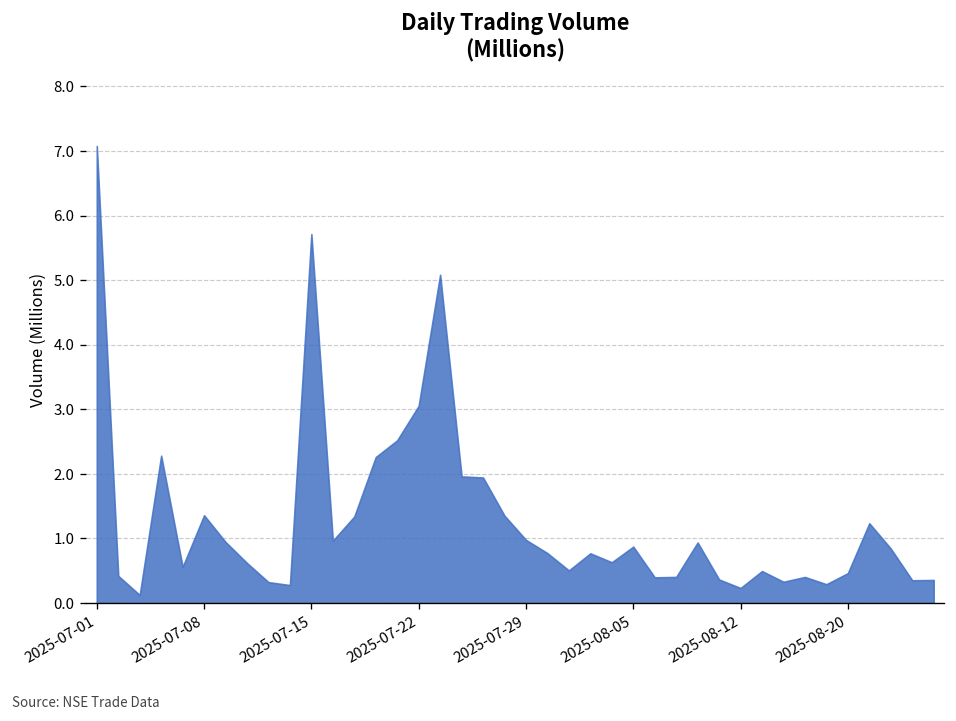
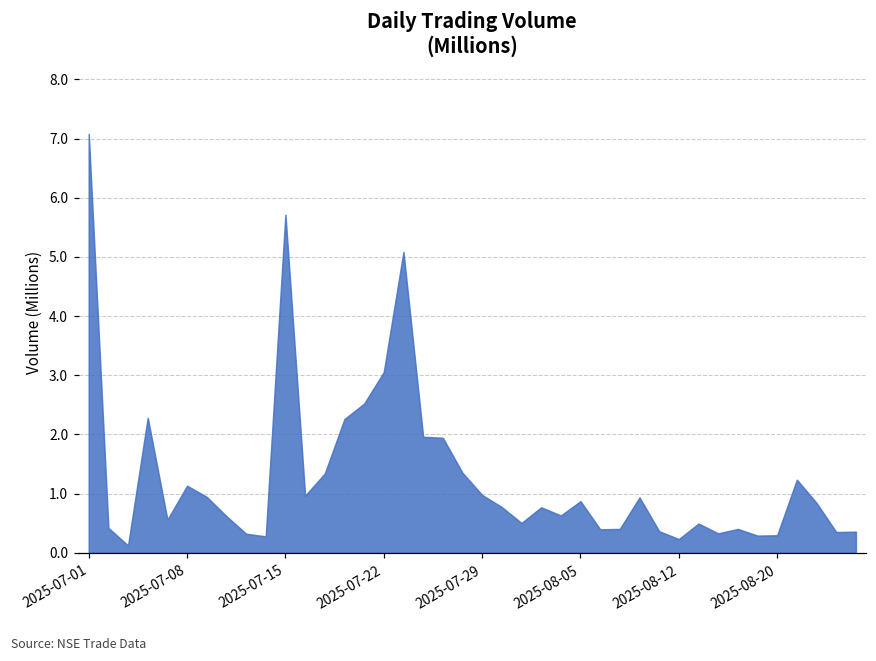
  {
    "2025-07-01": 7.1,
-   "2025-07-08": 1.4,
+   "2025-07-08": 1.1,
    "2025-07-15": 5.7,
    "2025-07-22": 3.1,
    "2025-07-29": 1.0,
    "2025-08-05": 0.9,
    "2025-08-12": 0.2,
-   "2025-08-20": 0.5
+   "2025-08-20": 0.3
  }
